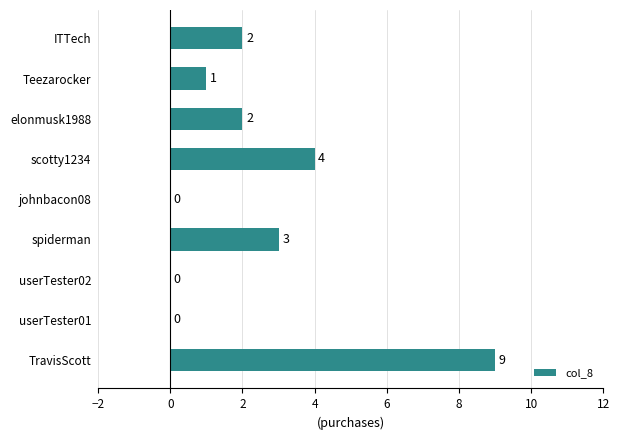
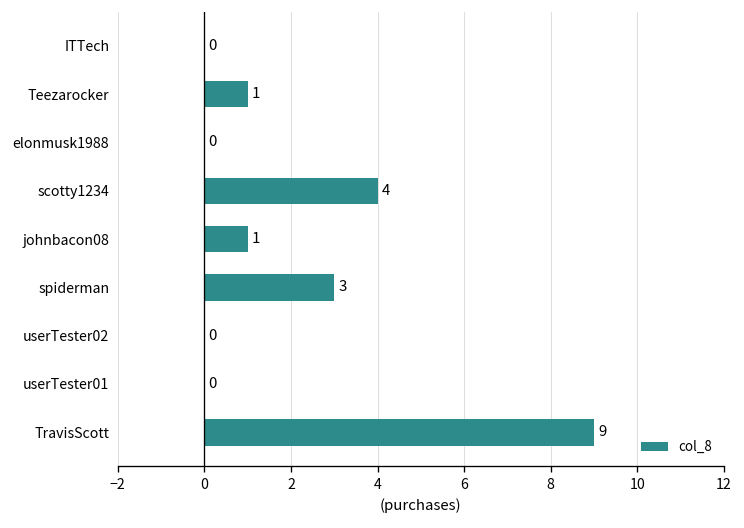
  {
-   "ITTech": 2,
+   "ITTech": 0,
    "Teezarocker": 1,
-   "elonmusk1988": 2,
+   "elonmusk1988": 0,
    "scotty1234": 4,
-   "johnbacon08": 0,
+   "johnbacon08": 1,
    "spiderman": 3,
    "userTester02": 0,
    "userTester01": 0,
    "TravisScott": 9
  }
